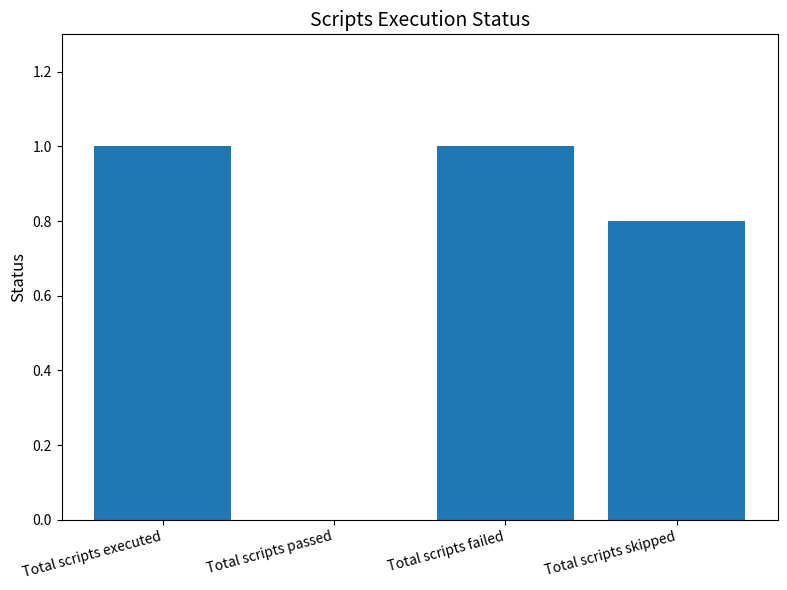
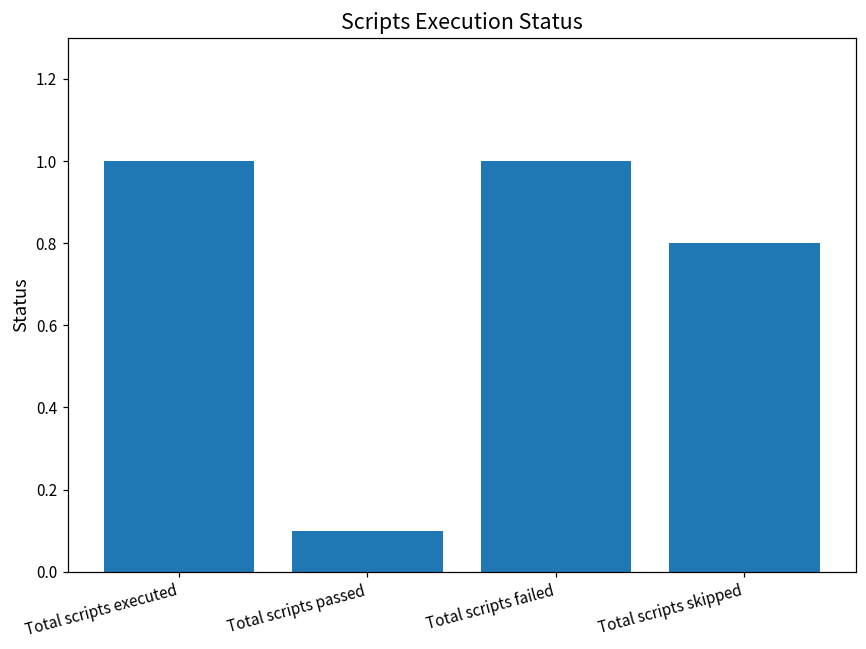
  {
    "Total scripts executed": 1.0,
-   "Total scripts passed": 0.0,
+   "Total scripts passed": 0.1,
    "Total scripts failed": 1.0,
    "Total scripts skipped": 0.8
  }
